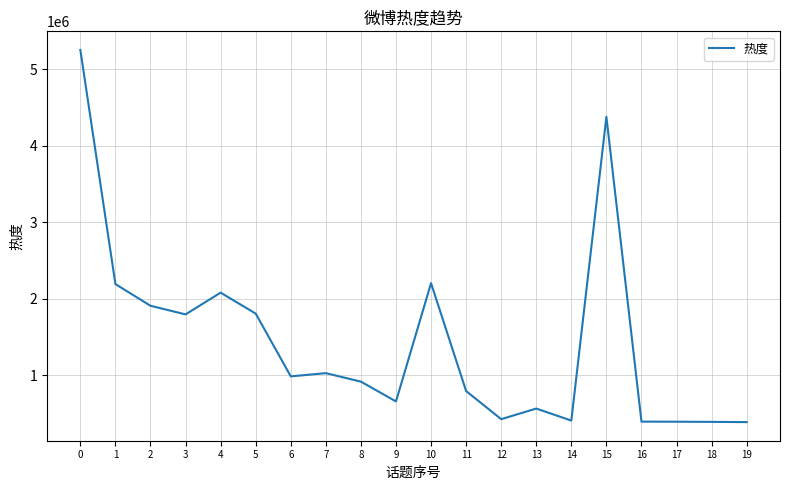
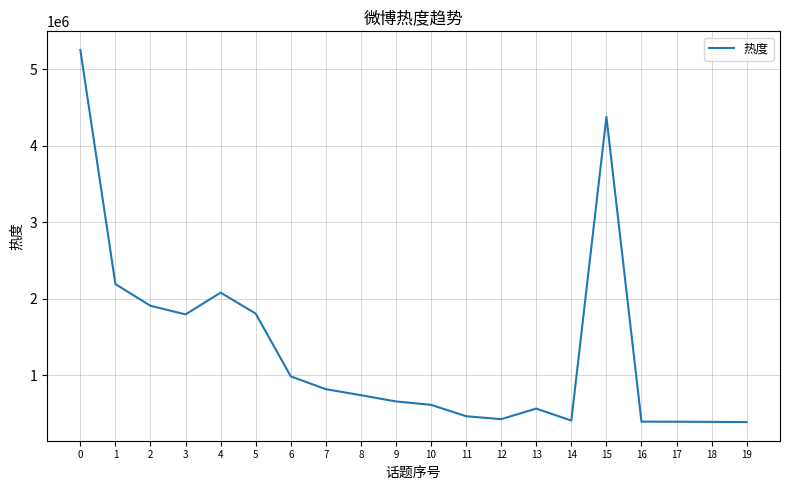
  {
    "0": 5200000,
    "1": 2200000,
    "2": 1900000,
    "3": 1800000,
    "4": 2100000,
    "5": 1800000,
    "6": 1000000,
-   "7": 1000000,
-   "8": 900000,
+   "7": 800000,
+   "8": 700000,
    "9": 700000,
-   "10": 2200000,
-   "11": 800000,
+   "10": 600000,
+   "11": 500000,
    "12": 400000,
    "13": 600000,
    "14": 400000,
    "15": 4400000,
    "16": 400000,
    "17": 400000,
    "18": 400000,
    "19": 400000
  }
